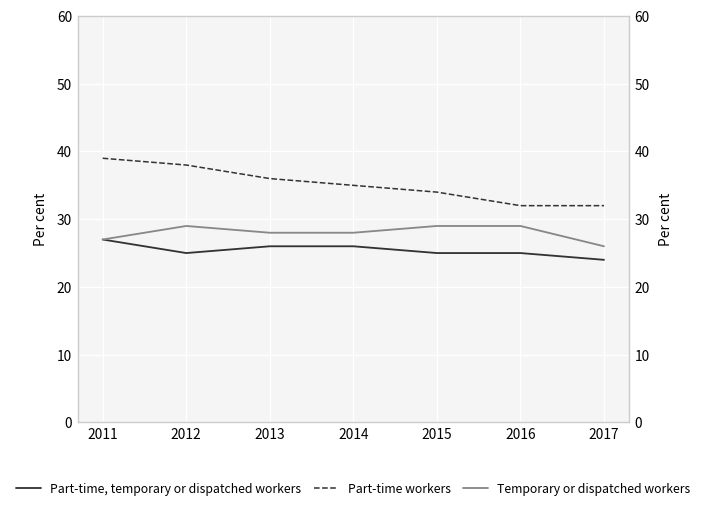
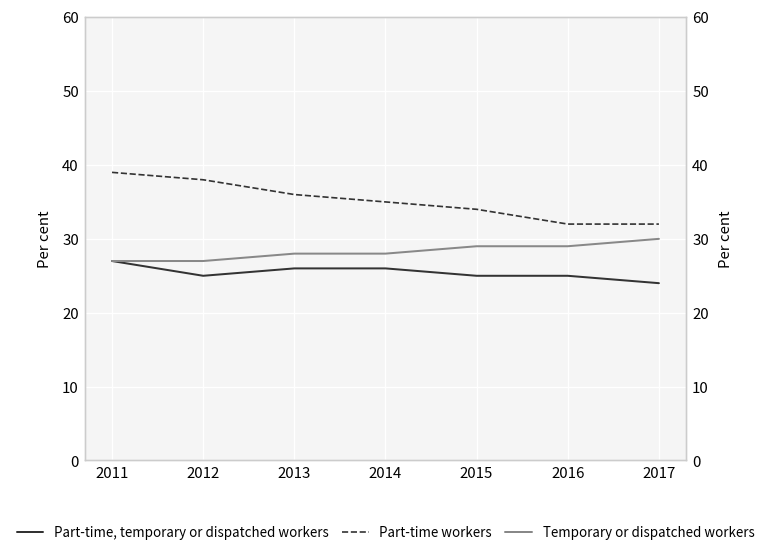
  {
    "Temporary or dispatched workers": {
-     "2012": 29,
+     "2012": 27,
      "2013": 28,
      "2014": 28,
      "2015": 29,
      "2016": 29,
-     "2017": 26
+     "2017": 30
    }
  }
